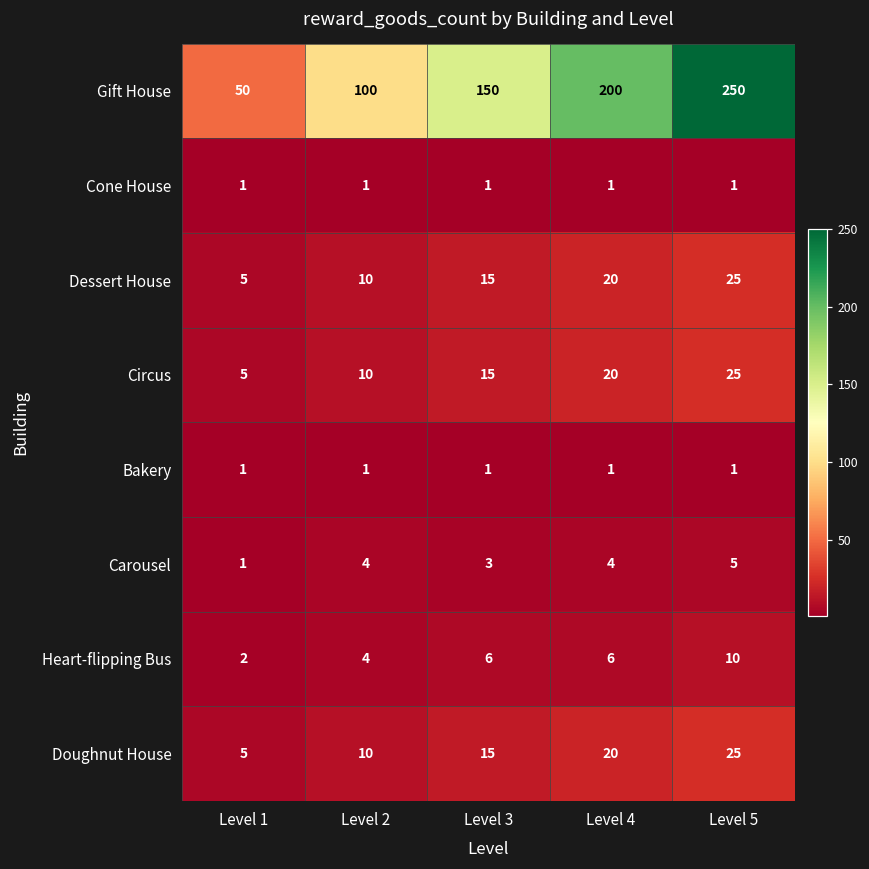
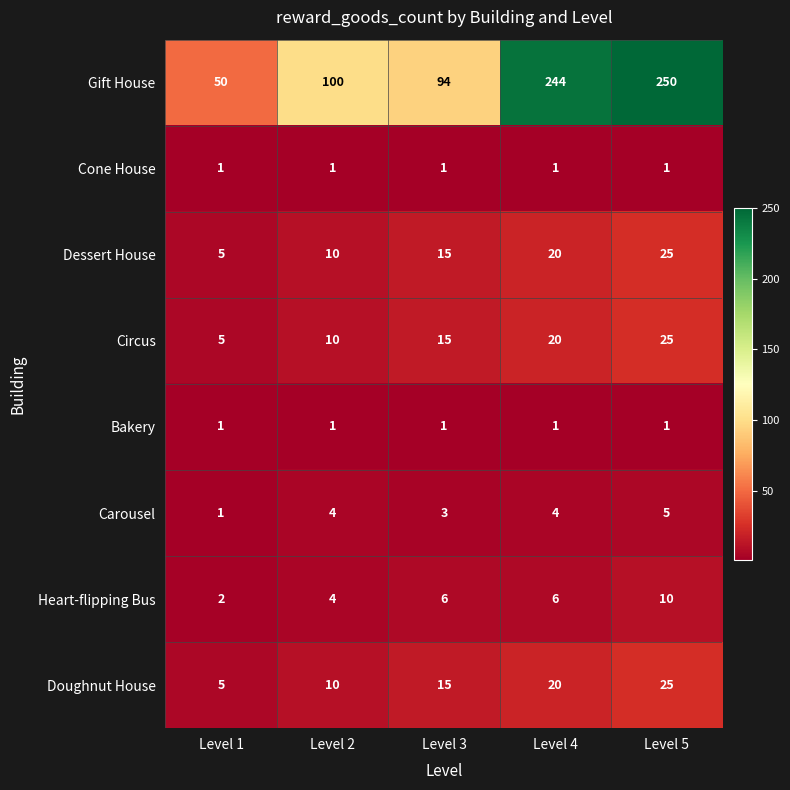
  {
    "Gift House": {
      "Level 1": 50,
      "Level 2": 100,
-     "Level 3": 150,
-     "Level 4": 200,
+     "Level 3": 94,
+     "Level 4": 244,
      "Level 5": 250
    },
    "Cone House": {
      "Level 1": 1,
      "Level 2": 1,
      "Level 3": 1,
      "Level 4": 1,
      "Level 5": 1
    },
    "Dessert House": {
      "Level 1": 5,
      "Level 2": 10,
      "Level 3": 15,
      "Level 4": 20,
      "Level 5": 25
    },
    "Circus": {
      "Level 1": 5,
      "Level 2": 10,
      "Level 3": 15,
      "Level 4": 20,
      "Level 5": 25
    },
    "Bakery": {
      "Level 1": 1,
      "Level 2": 1,
      "Level 3": 1,
      "Level 4": 1,
      "Level 5": 1
    },
    "Carousel": {
      "Level 1": 1,
      "Level 2": 4,
      "Level 3": 3,
      "Level 4": 4,
      "Level 5": 5
    },
    "Heart-flipping Bus": {
      "Level 1": 2,
      "Level 2": 4,
      "Level 3": 6,
      "Level 4": 6,
      "Level 5": 10
    },
    "Doughnut House": {
      "Level 1": 5,
      "Level 2": 10,
      "Level 3": 15,
      "Level 4": 20,
      "Level 5": 25
    }
  }
